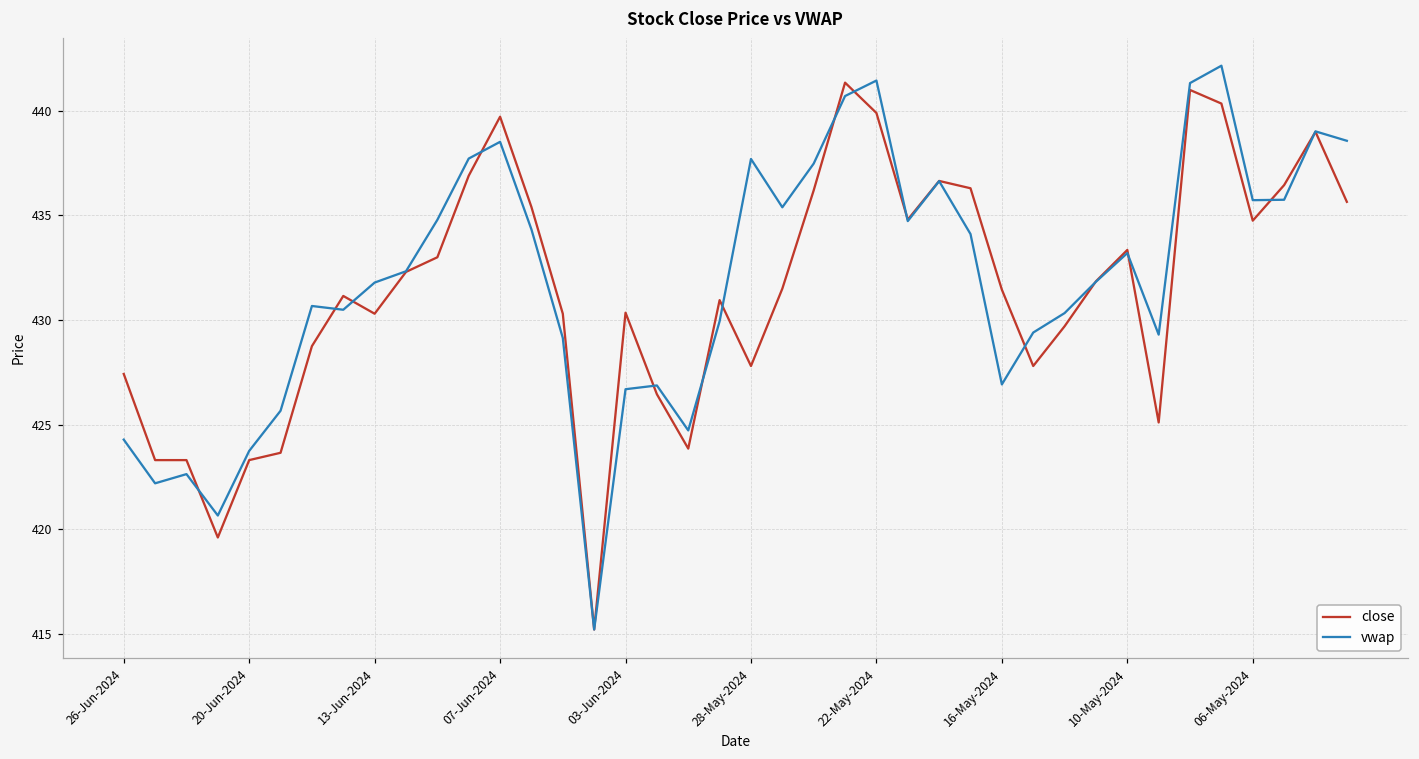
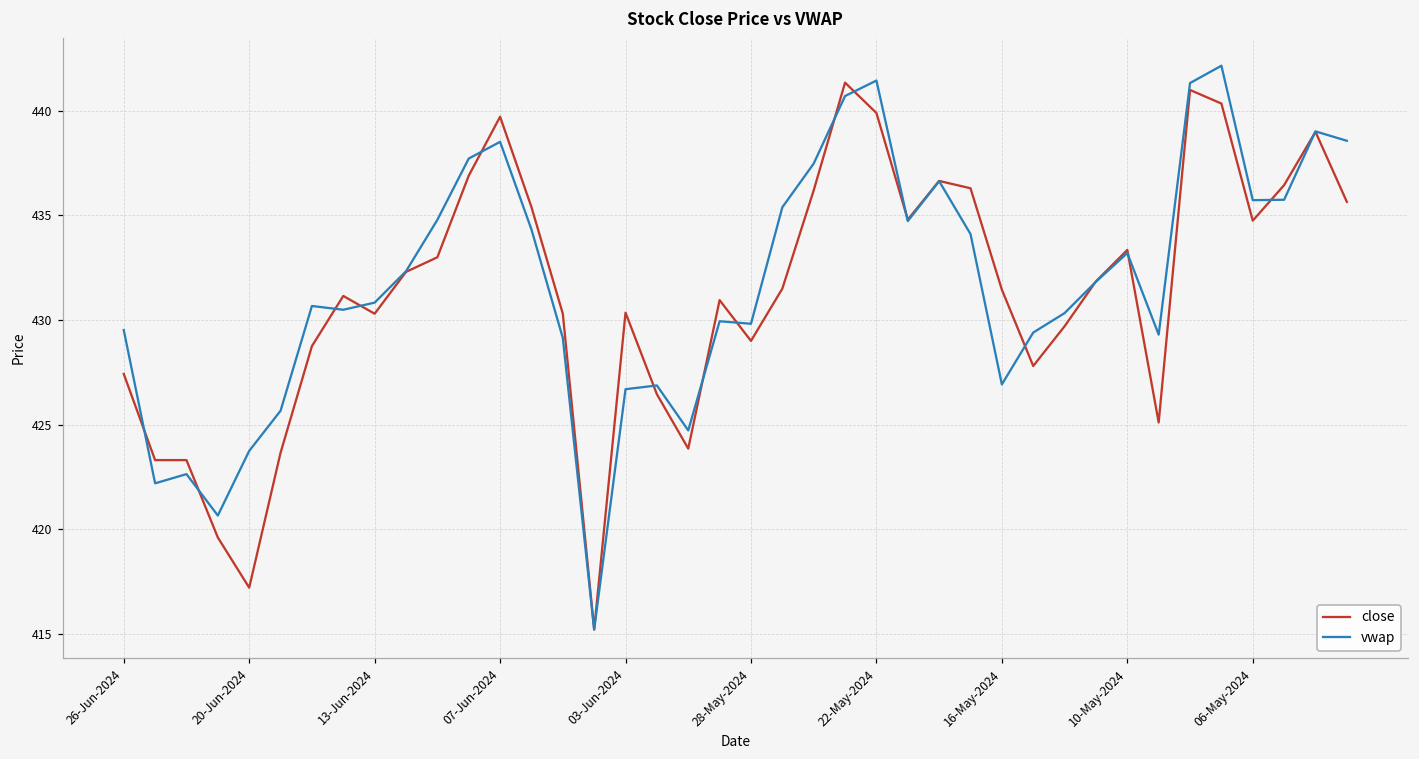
  {
    "close": {
      "26-Jun-2024": 427.4,
-     "20-Jun-2024": 423.3,
+     "20-Jun-2024": 417.2,
      "13-Jun-2024": 430.3,
      "07-Jun-2024": 439.7,
      "03-Jun-2024": 430.4,
-     "28-May-2024": 427.8,
+     "28-May-2024": 429.0,
      "22-May-2024": 439.9,
      "16-May-2024": 431.5,
      "10-May-2024": 433.4,
      "06-May-2024": 434.8
    },
    "vwap": {
-     "26-Jun-2024": 424.3,
+     "26-Jun-2024": 429.5,
      "20-Jun-2024": 423.7,
-     "13-Jun-2024": 431.8,
+     "13-Jun-2024": 430.8,
      "07-Jun-2024": 438.5,
      "03-Jun-2024": 426.7,
-     "28-May-2024": 437.7,
+     "28-May-2024": 429.8,
      "22-May-2024": 441.5,
      "16-May-2024": 426.9,
      "10-May-2024": 433.2,
      "06-May-2024": 435.7
    }
  }
